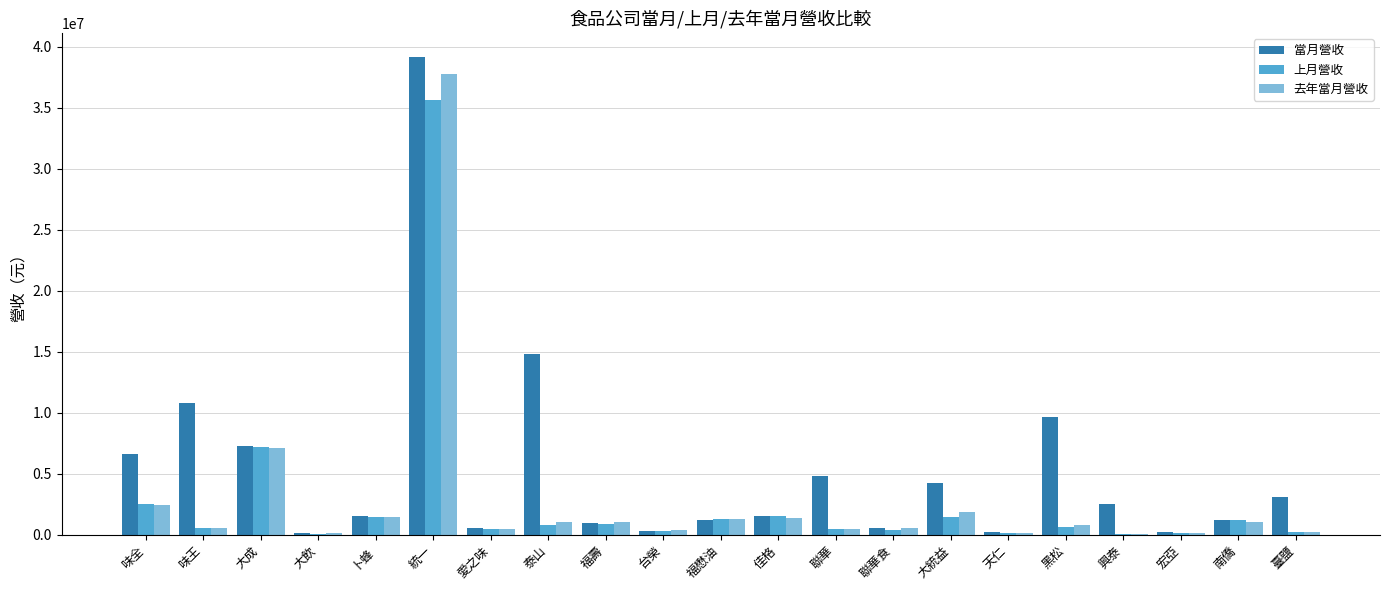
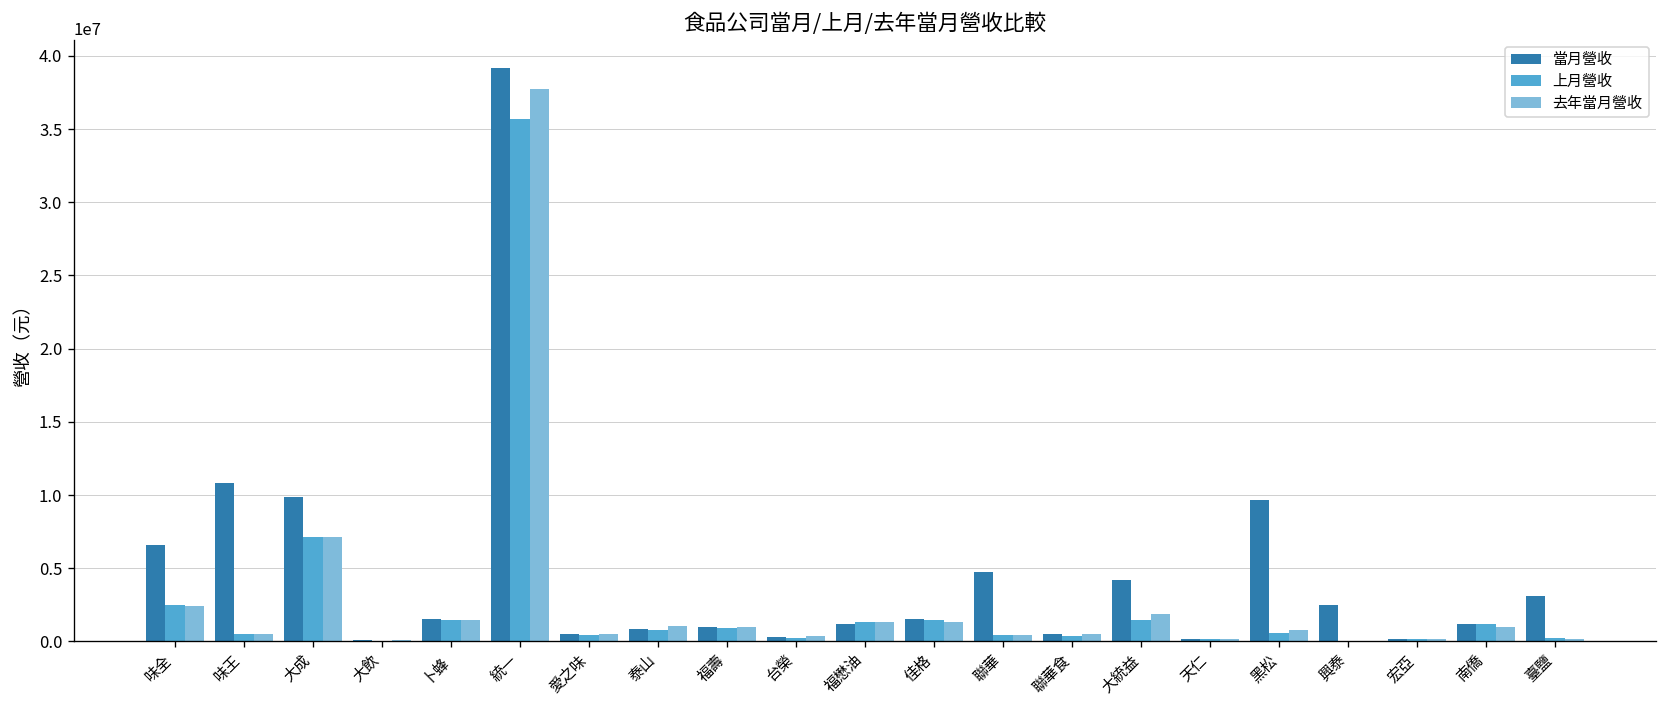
  {
    "當月營收": {
      "味全": 6600000,
      "味王": 10800000,
-     "大成": 7300000,
+     "大成": 9800000,
      "卜蜂": 1500000,
      "統一": 39100000,
      "愛之味": 500000,
-     "泰山": 14800000,
+     "泰山": 900000,
      "福壽": 1000000,
      "台榮": 300000,
      "福懋油": 1200000,
      "佳格": 1500000,
      "聯華": 4800000,
      "聯華食": 500000,
      "大統益": 4200000,
      "黑松": 9600000,
      "興泰": 2500000,
      "南僑": 1200000,
      "臺鹽": 3100000
    }
  }
